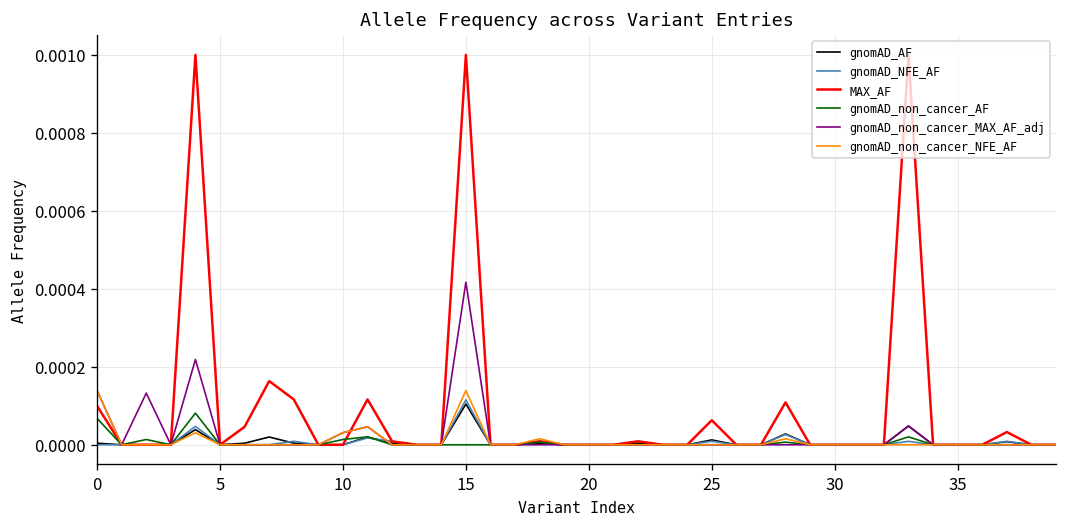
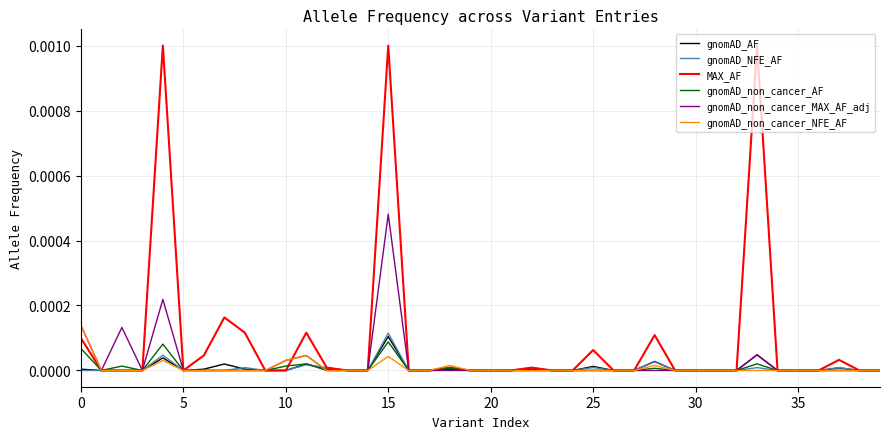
  {
    "gnomAD_AF": {
      "15": 0.00010
    },
    "gnomAD_NFE_AF": {
      "15": 0.00012
    },
    "MAX_AF": {
      "0": 0.00010,
      "15": 0.00100,
      "25": 0.00006
    },
    "gnomAD_non_cancer_AF": {
      "0": 0.00007,
      "10": 0.00001,
-     "15": 0.0000
+     "15": 0.0001
    },
    "gnomAD_non_cancer_MAX_AF_adj": {
-     "15": 0.00042
+     "15": 0.00048
    },
    "gnomAD_non_cancer_NFE_AF": {
-     "15": 0.00014
+     "15": 0.00004
    }
  }
